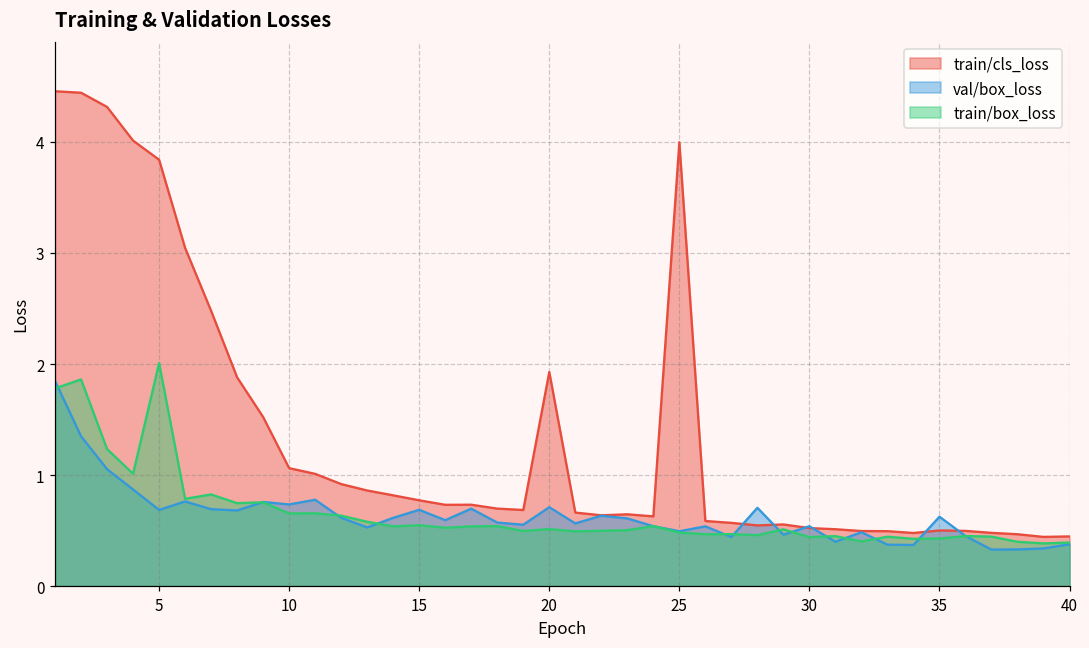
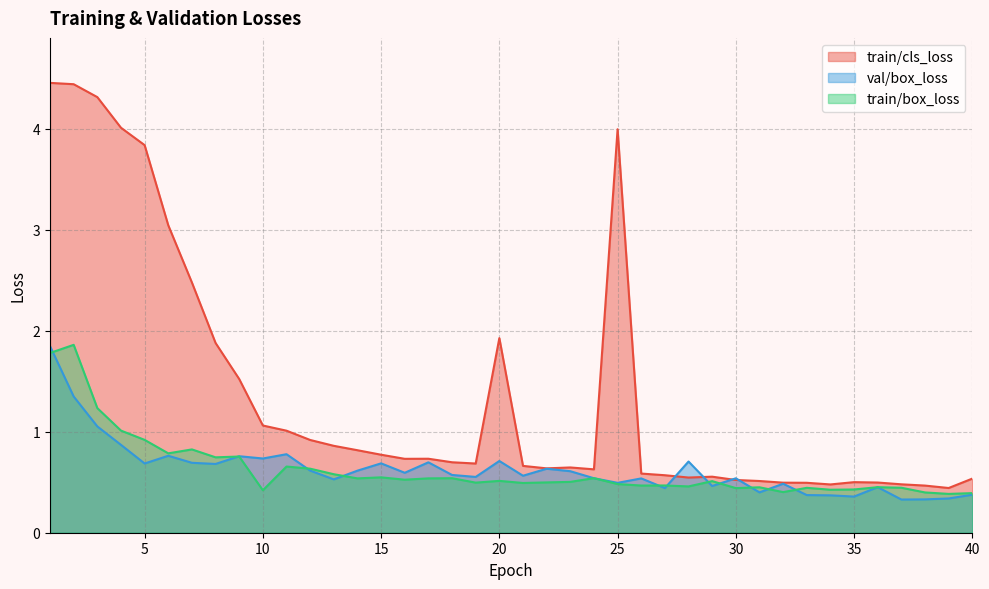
  {
    "train/cls_loss": {
      "5": 3.84,
      "10": 1.06,
      "15": 0.77,
      "20": 1.93,
      "25": 4.00,
      "35": 0.50,
-     "40": 0.45
+     "40": 0.54
    },
    "val/box_loss": {
      "5": 0.69,
      "10": 0.74,
      "15": 0.69,
      "20": 0.71,
-     "35": 0.62
+     "35": 0.36
    },
    "train/box_loss": {
-     "5": 2.01,
-     "10": 0.65,
+     "5": 0.92,
+     "10": 0.42,
      "15": 0.55,
      "20": 0.51,
      "30": 0.44,
      "35": 0.43
    }
  }
